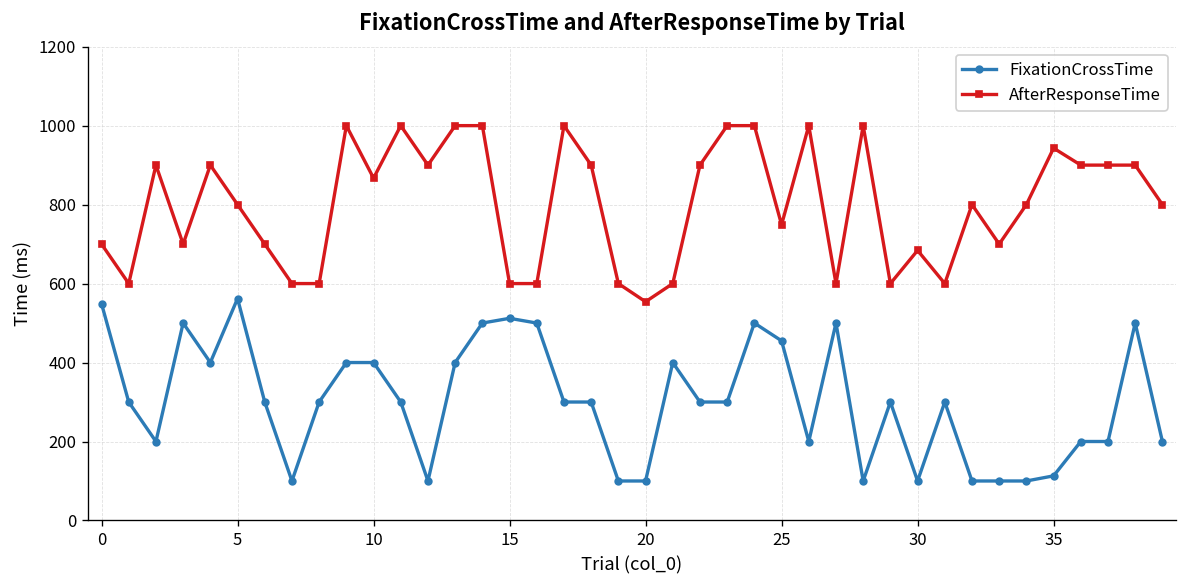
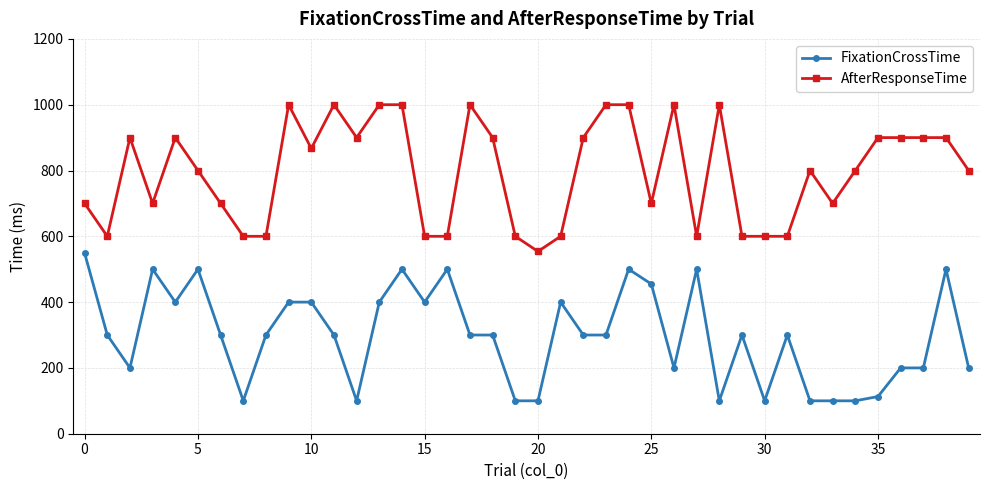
  {
    "FixationCrossTime": {
      "0": 550,
-     "5": 560,
+     "5": 500,
      "10": 400,
-     "15": 510,
+     "15": 400,
      "20": 100,
      "25": 460,
      "30": 100,
      "35": 110
    },
    "AfterResponseTime": {
      "0": 700,
      "5": 800,
      "10": 870,
      "15": 600,
      "20": 550,
-     "25": 750,
-     "30": 680,
-     "35": 940
+     "25": 700,
+     "30": 600,
+     "35": 900
    }
  }
